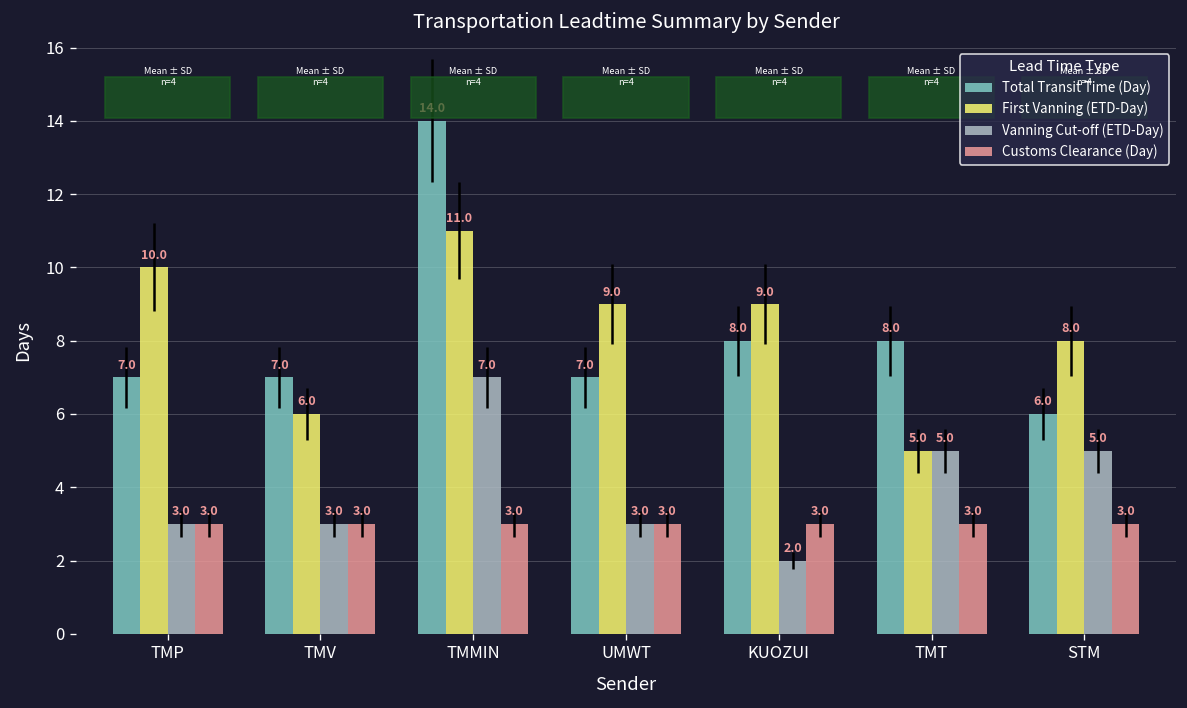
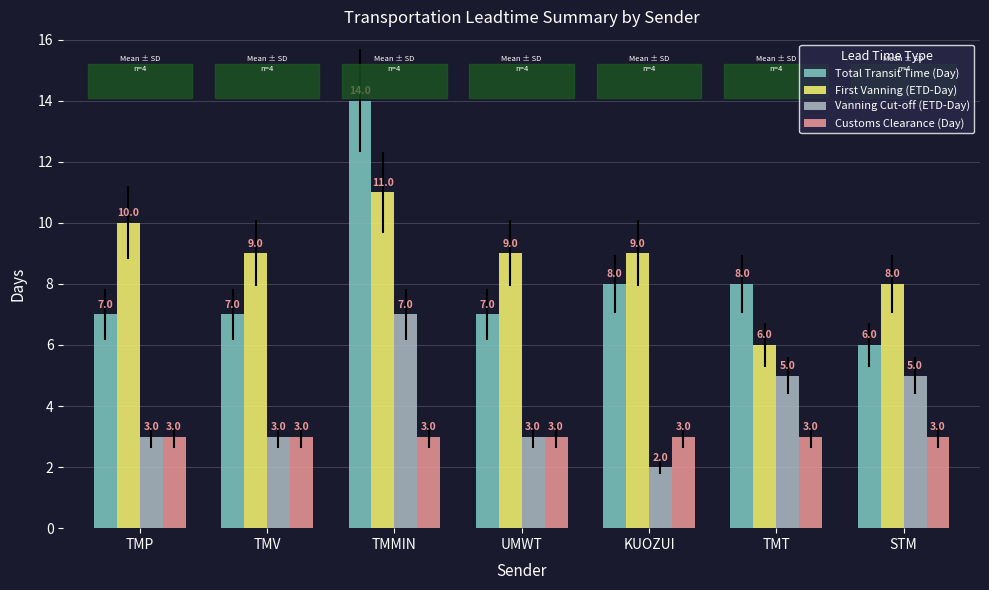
  {
    "First Vanning (ETD-Day)": {
      "TMP": 10.0,
-     "TMV": 6.0,
+     "TMV": 9.0,
      "TMMIN": 11.0,
      "UMWT": 9.0,
      "KUOZUI": 9.0,
-     "TMT": 5.0,
+     "TMT": 6.0,
      "STM": 8.0
    },
    "Customs Clearance (Day)": {
      "TMP": 3.0,
      "TMV": 3.0,
      "TMMIN": 3.0,
      "UMWT": 3.0,
      "KUOZUI": 3.0,
      "TMT": 3.0,
      "STM": 3.0
    }
  }
